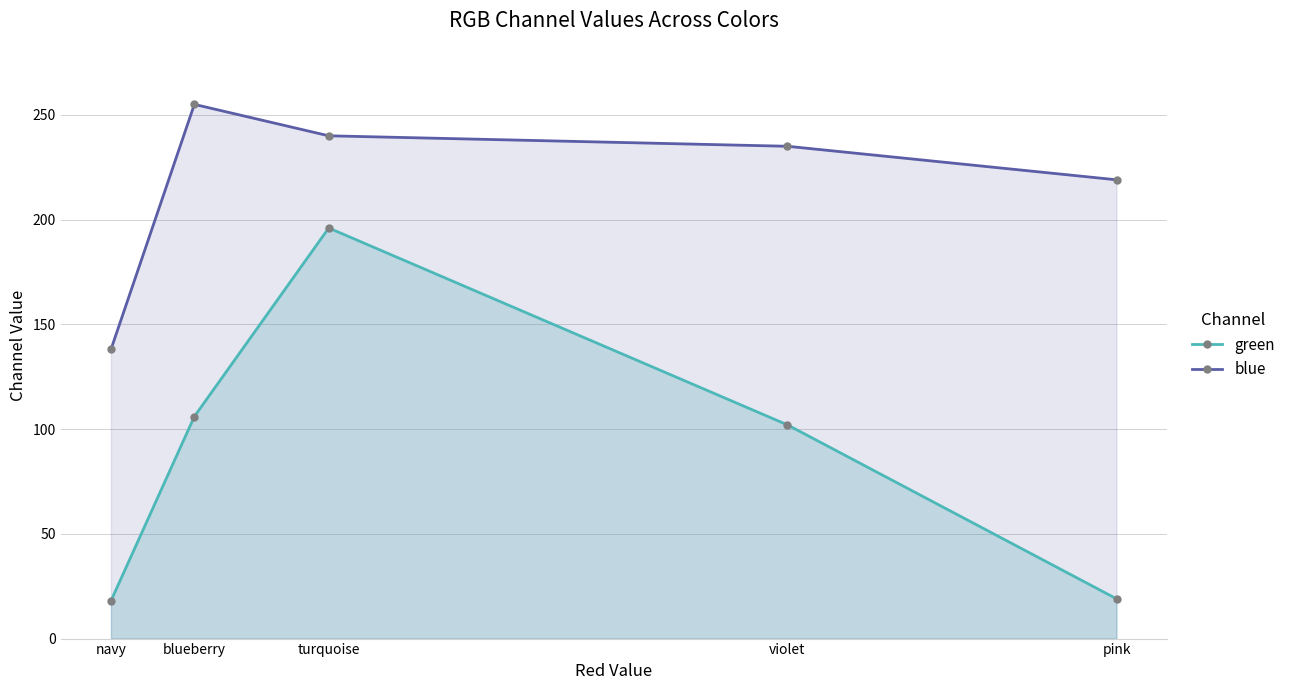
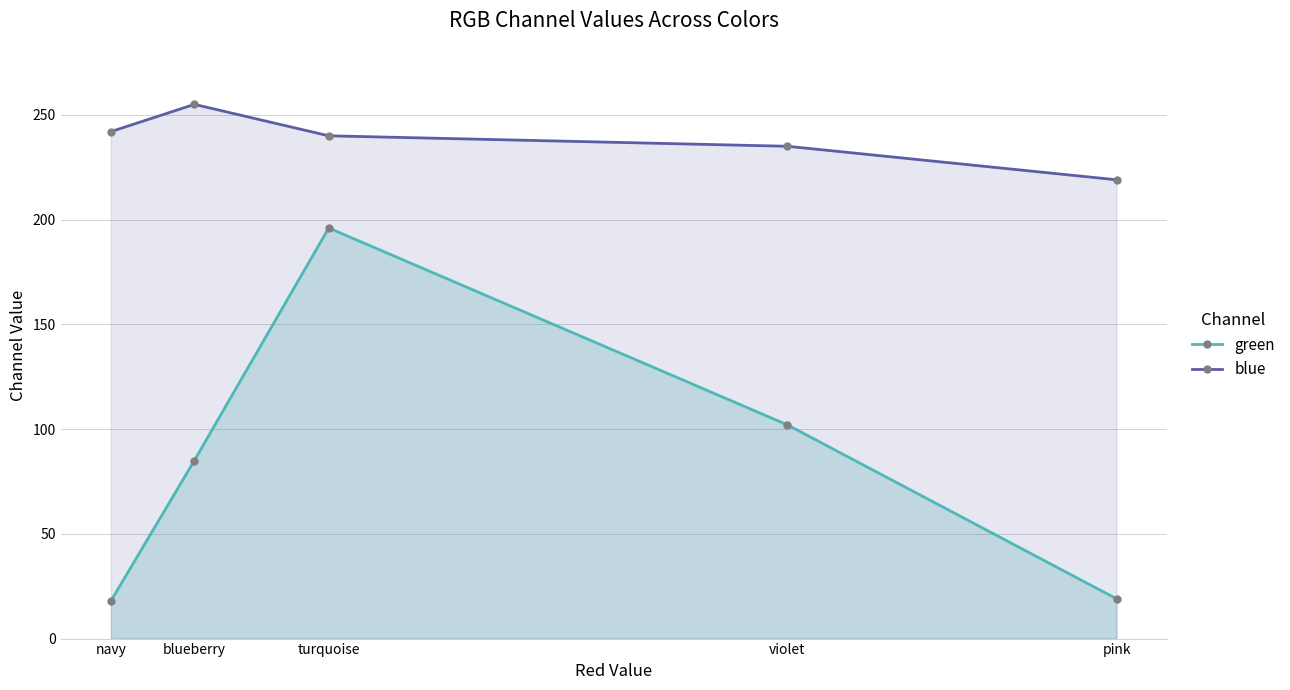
  {
    "green": {
      "navy": 18,
-     "blueberry": 106,
+     "blueberry": 85,
      "turquoise": 196,
      "violet": 102,
      "pink": 19
    },
    "blue": {
-     "navy": 138,
+     "navy": 242,
      "blueberry": 255,
      "turquoise": 240,
      "violet": 235,
      "pink": 219
    }
  }
